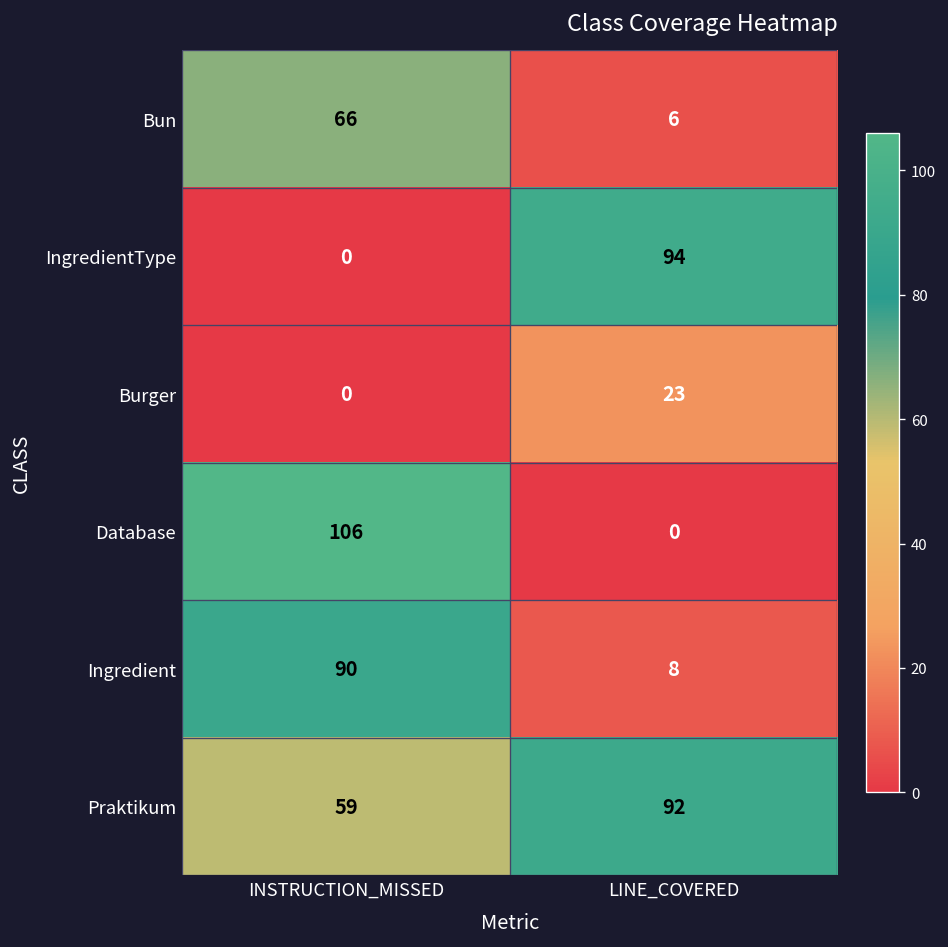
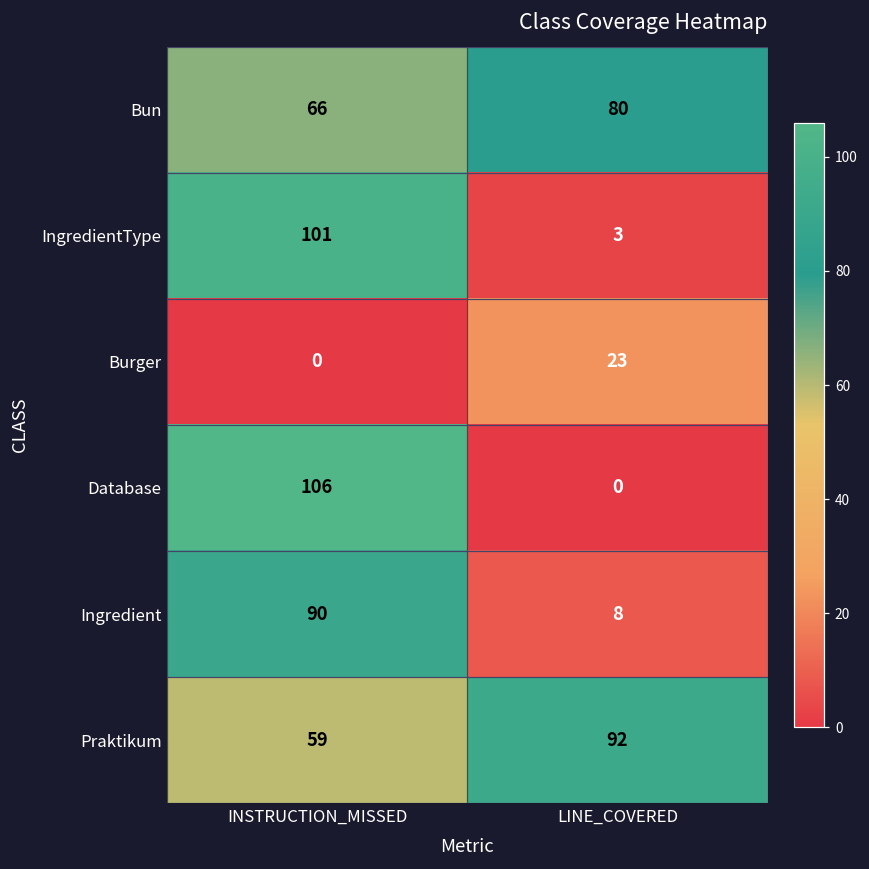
  {
    "Bun": {
      "INSTRUCTION_MISSED": 66,
-     "LINE_COVERED": 6
+     "LINE_COVERED": 80
    },
    "IngredientType": {
-     "INSTRUCTION_MISSED": 0,
-     "LINE_COVERED": 94
+     "INSTRUCTION_MISSED": 101,
+     "LINE_COVERED": 3
    },
    "Burger": {
      "INSTRUCTION_MISSED": 0,
      "LINE_COVERED": 23
    },
    "Database": {
      "INSTRUCTION_MISSED": 106,
      "LINE_COVERED": 0
    },
    "Ingredient": {
      "INSTRUCTION_MISSED": 90,
      "LINE_COVERED": 8
    },
    "Praktikum": {
      "INSTRUCTION_MISSED": 59,
      "LINE_COVERED": 92
    }
  }
